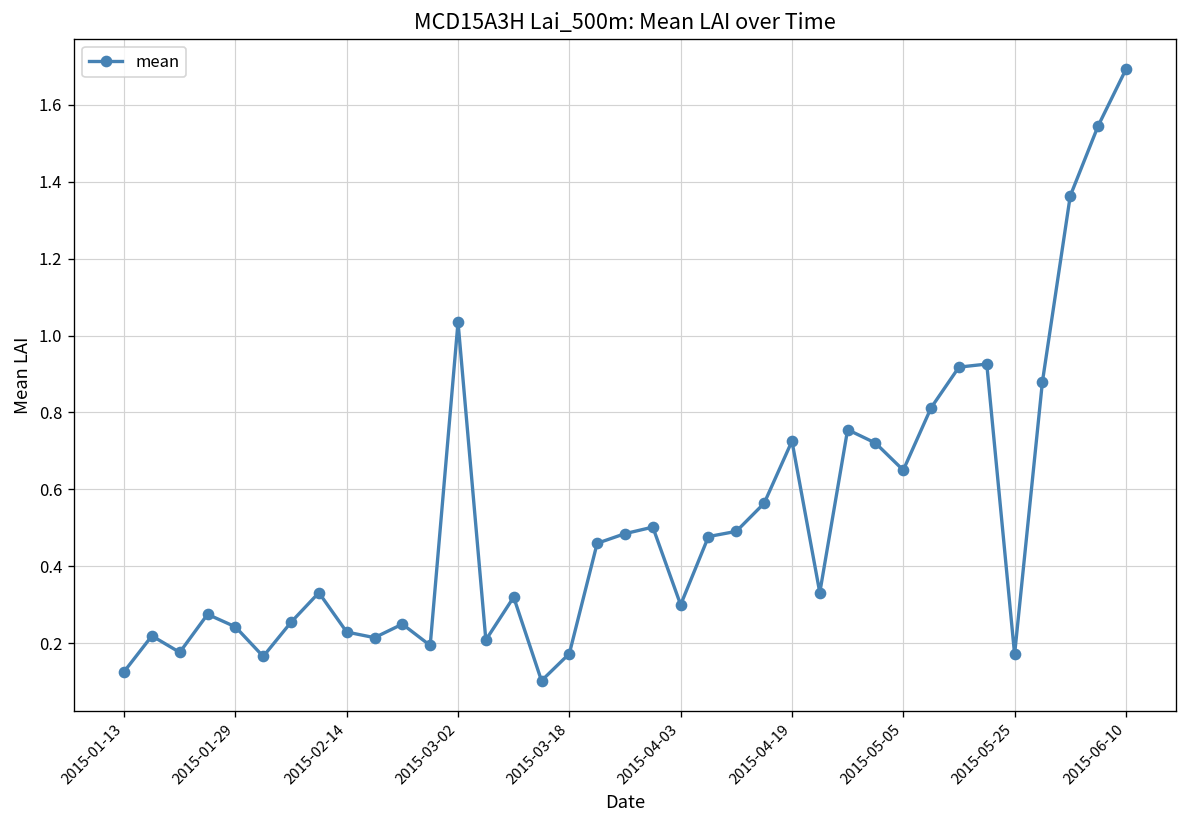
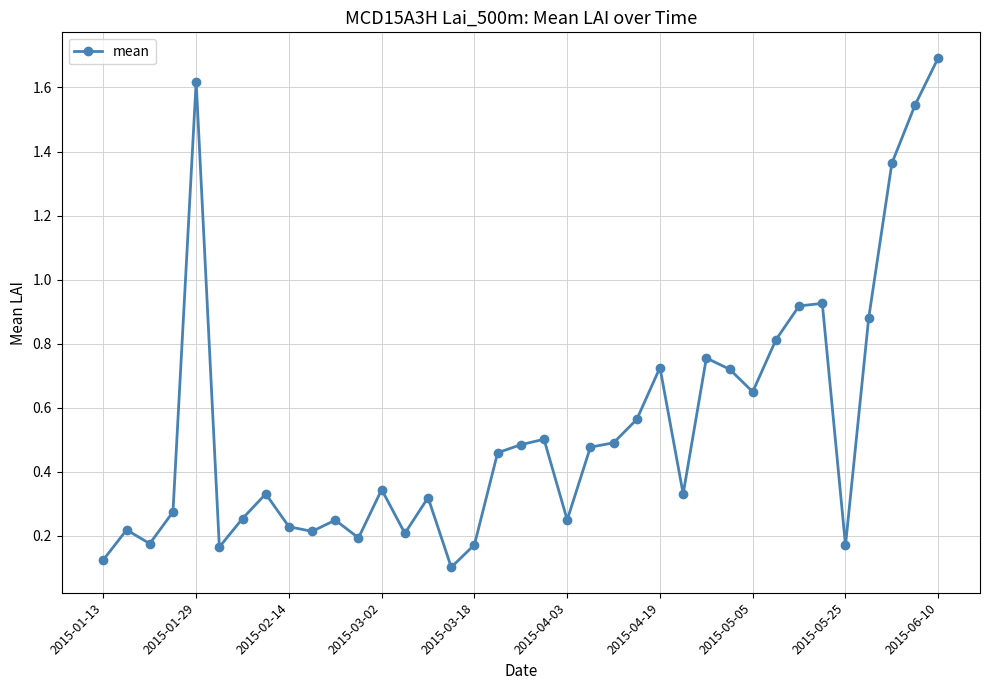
  {
    "2015-01-13": 0.13,
-   "2015-01-29": 0.24,
+   "2015-01-29": 1.62,
    "2015-02-14": 0.23,
-   "2015-03-02": 1.03,
+   "2015-03-02": 0.34,
    "2015-03-18": 0.17,
-   "2015-04-03": 0.30,
+   "2015-04-03": 0.25,
    "2015-04-19": 0.73,
    "2015-05-05": 0.65,
    "2015-05-25": 0.17,
    "2015-06-10": 1.69
  }
